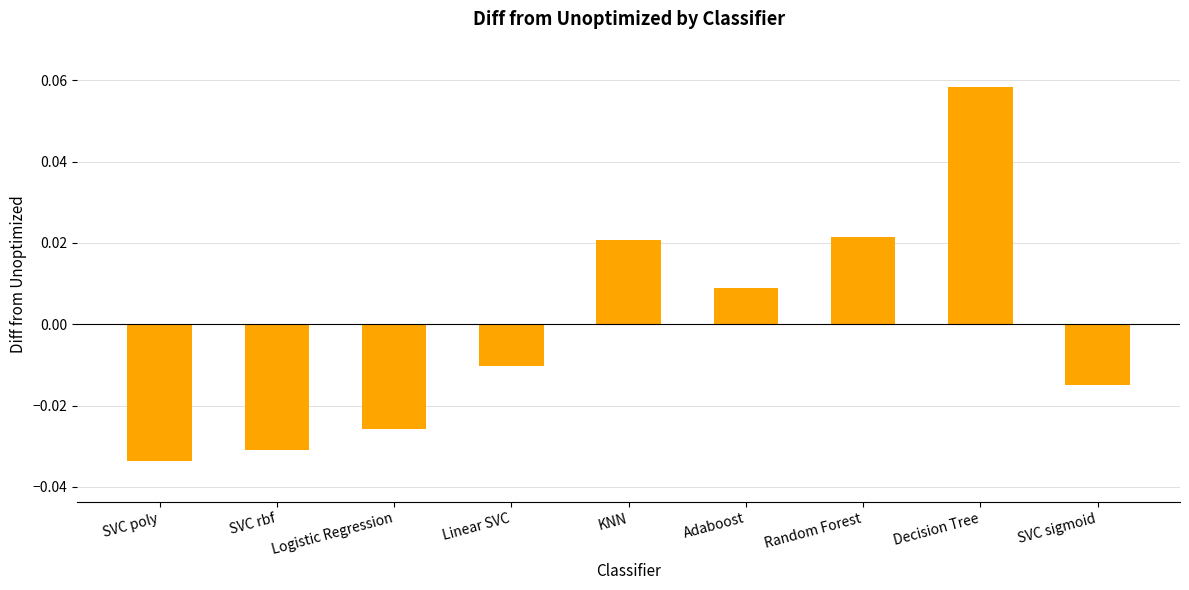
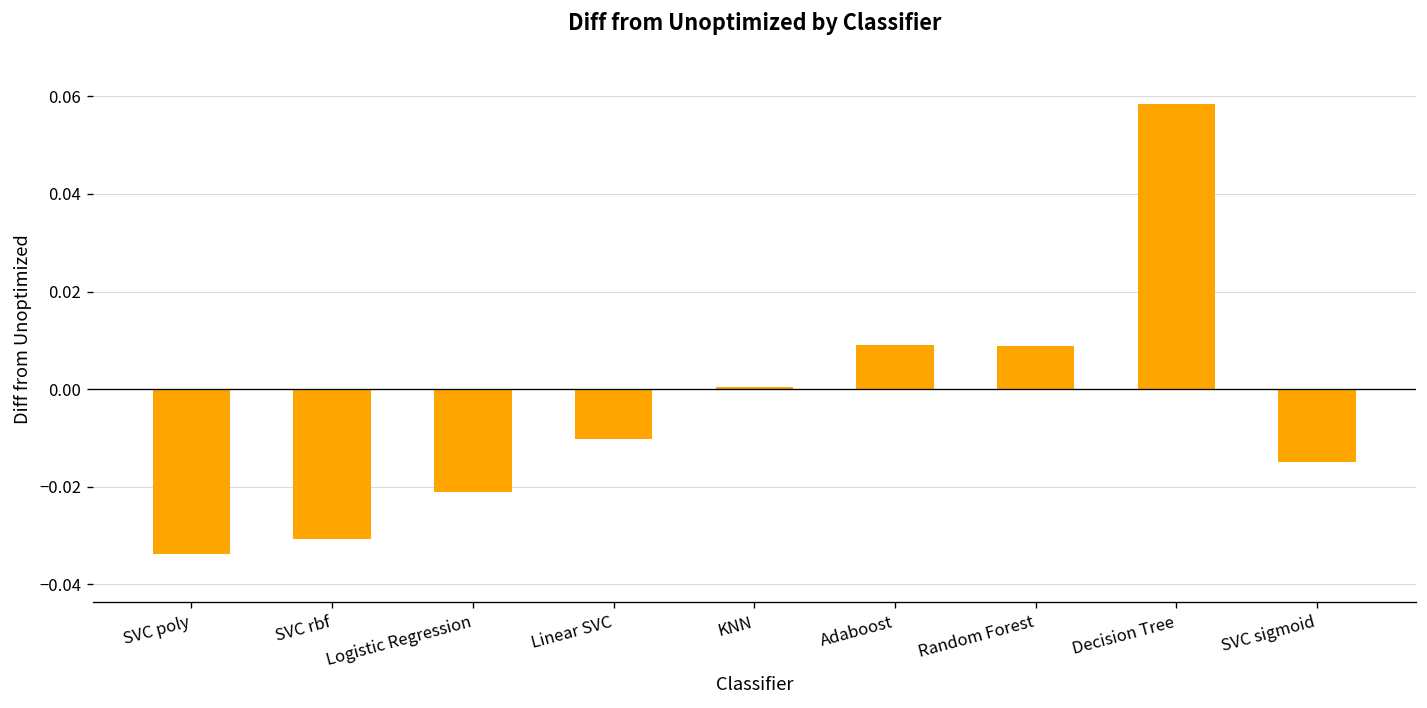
  {
    "SVC poly": -0.034,
    "SVC rbf": -0.031,
-   "Logistic Regression": -0.026,
+   "Logistic Regression": -0.021,
    "Linear SVC": -0.010,
-   "KNN": 0.021,
+   "KNN": 0.000,
    "Adaboost": 0.009,
-   "Random Forest": 0.021,
+   "Random Forest": 0.009,
    "Decision Tree": 0.058,
    "SVC sigmoid": -0.015
  }
